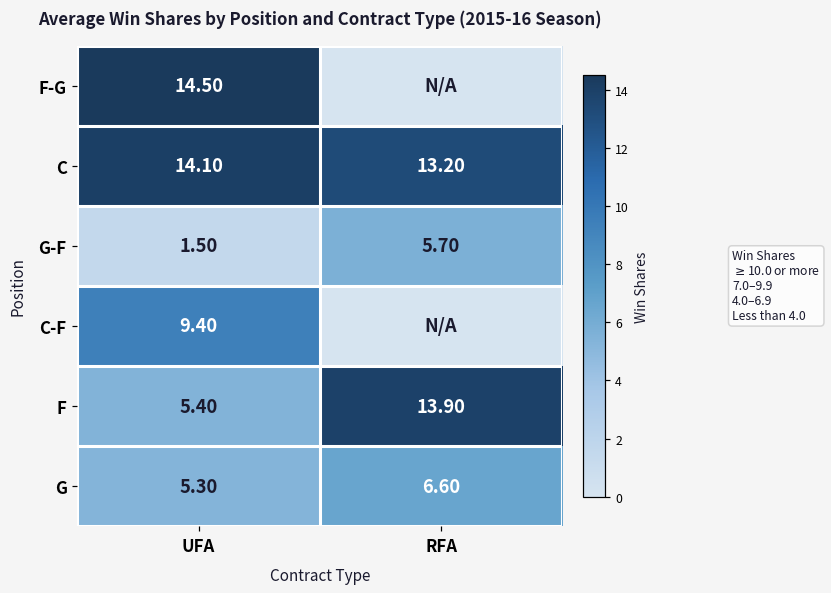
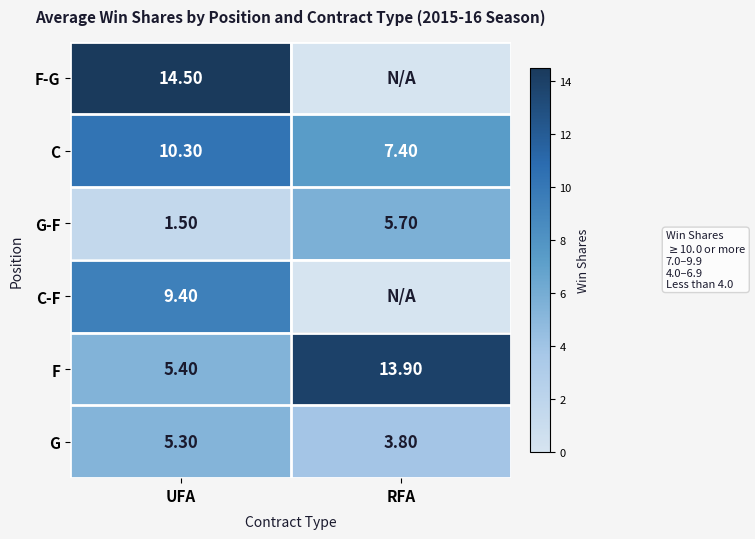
  {
    "F-G": {
      "UFA": 14.50
    },
    "C": {
-     "UFA": 14.10,
-     "RFA": 13.20
+     "UFA": 10.30,
+     "RFA": 7.40
    },
    "G-F": {
      "UFA": 1.50,
      "RFA": 5.70
    },
    "C-F": {
      "UFA": 9.40
    },
    "F": {
      "UFA": 5.40,
      "RFA": 13.90
    },
    "G": {
      "UFA": 5.30,
-     "RFA": 6.60
+     "RFA": 3.80
    }
  }
